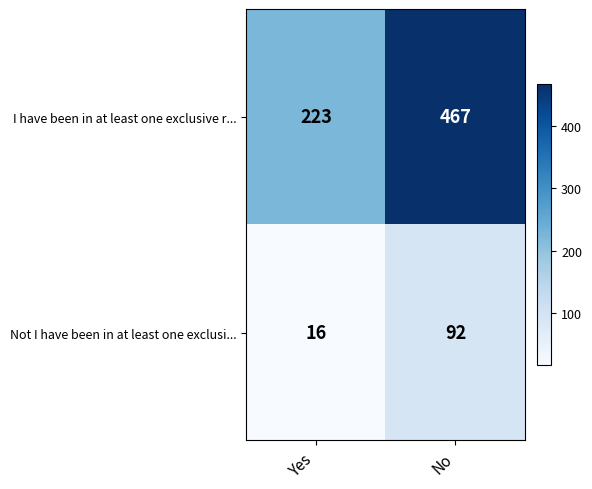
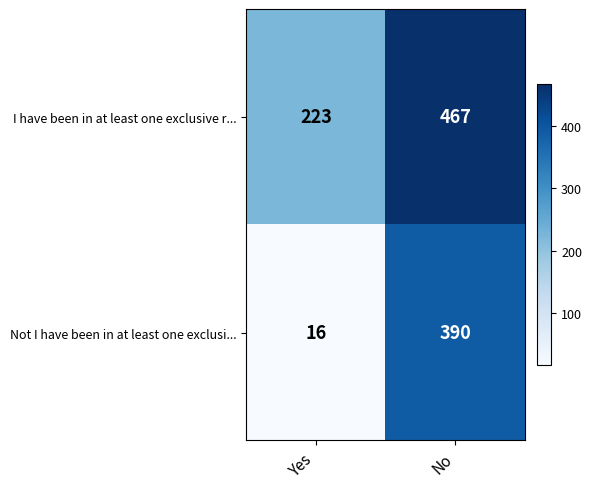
  {
    "I have been in at least one exclusive r...": {
      "Yes": 223,
      "No": 467
    },
    "Not I have been in at least one exclusi...": {
      "Yes": 16,
-     "No": 92
+     "No": 390
    }
  }
